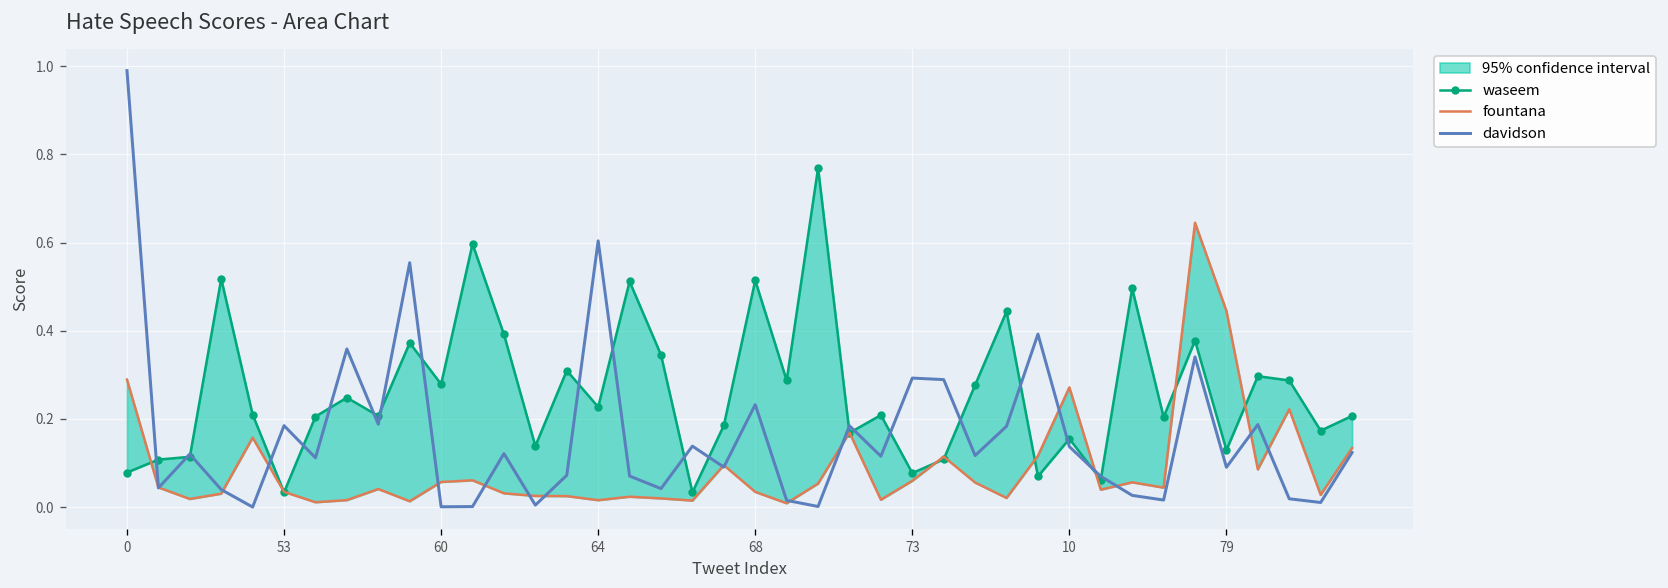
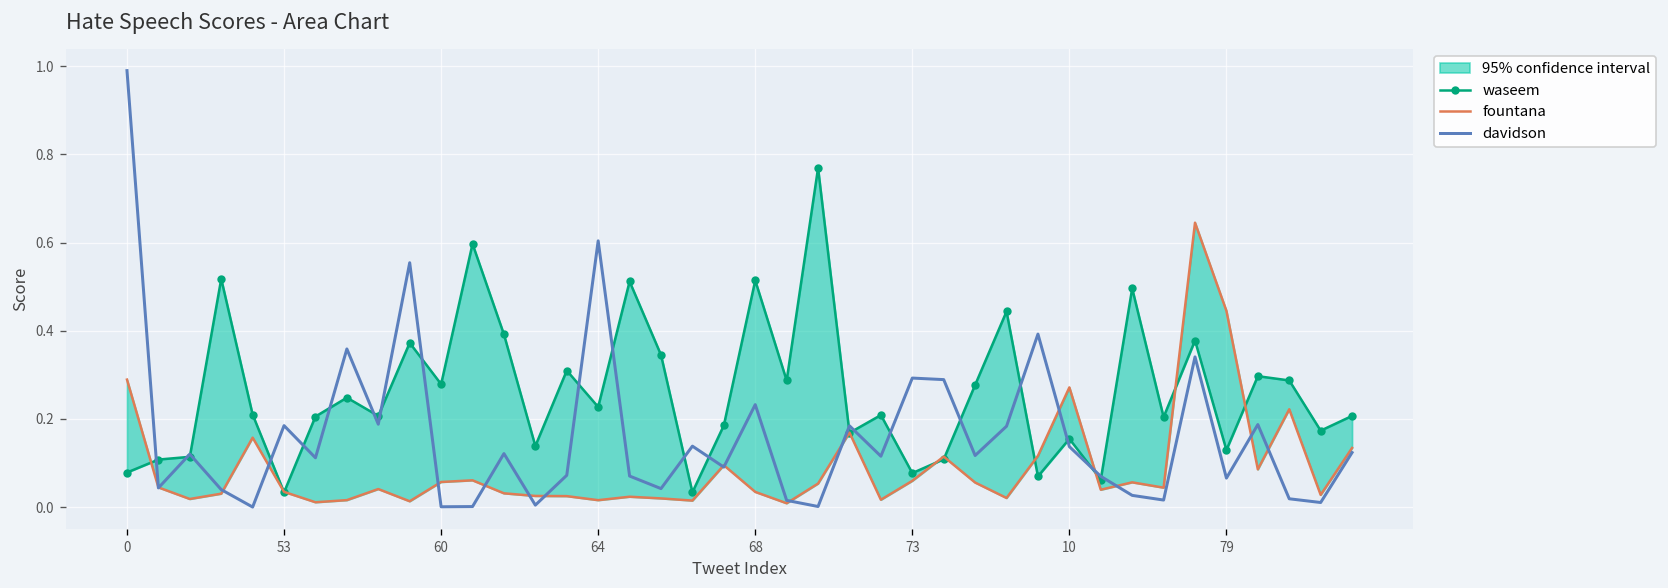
  {
    "fountana": {
      "60": 0.06,
      "64": 0.02,
      "68": 0.03,
      "73": 0.06
    },
    "davidson": {
      "0": 0.99,
      "53": 0.18,
      "60": 0.00,
      "64": 0.60,
      "68": 0.23,
      "73": 0.29,
      "10": 0.14,
-     "79": 0.09
+     "79": 0.07
    }
  }
